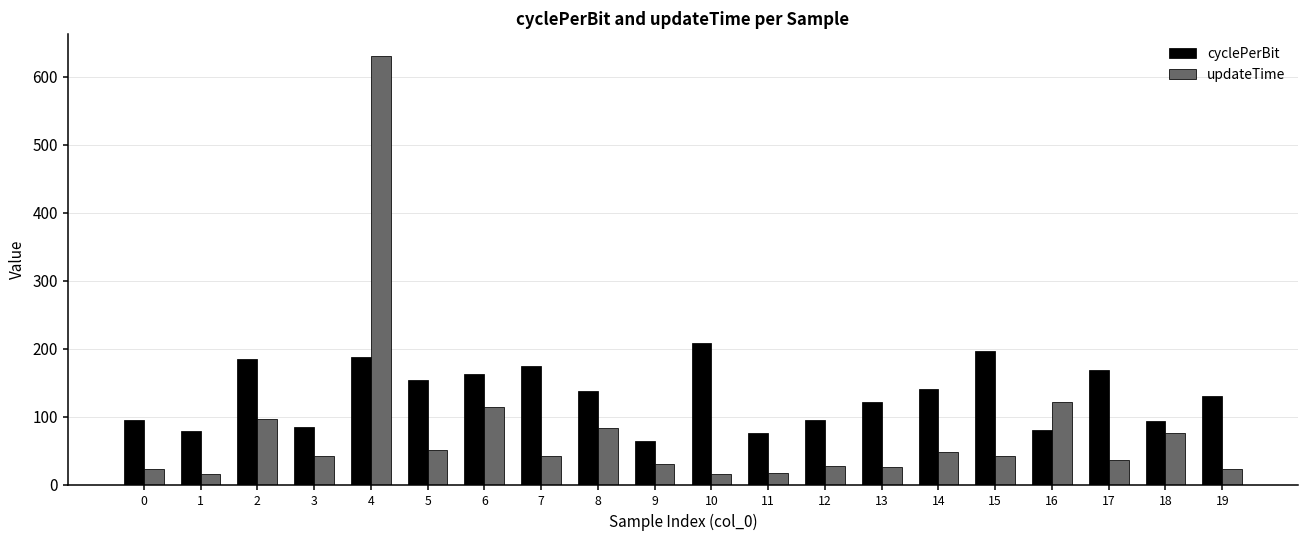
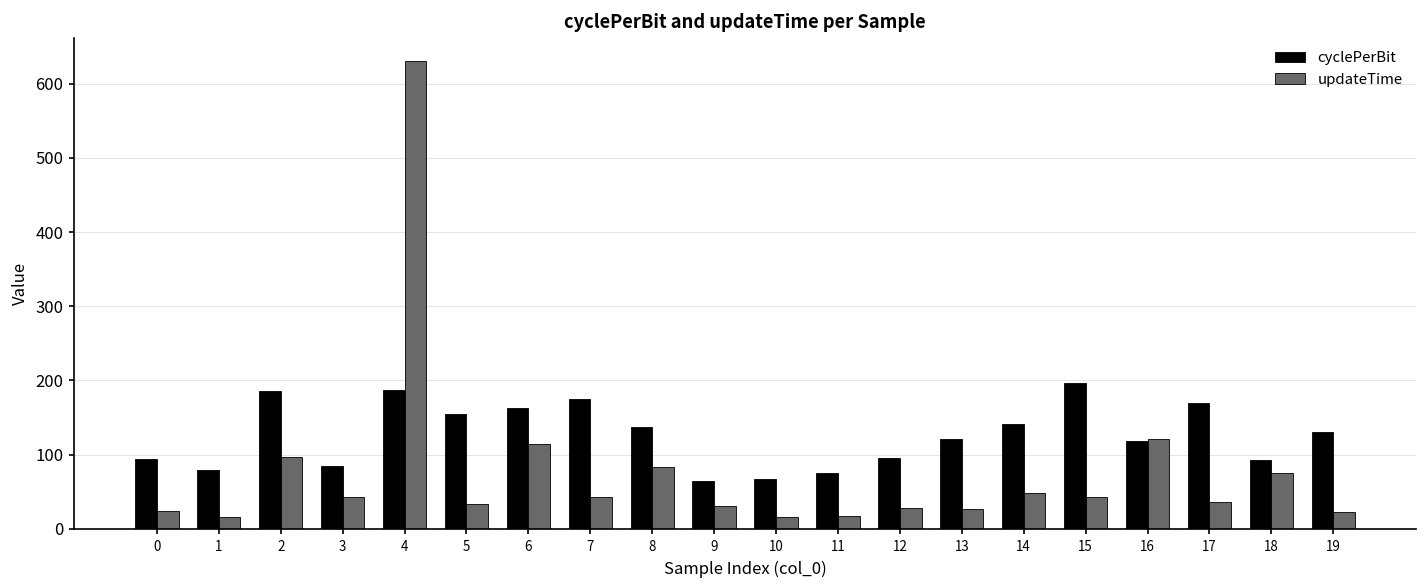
  {
    "cyclePerBit": {
      "0": 90,
      "1": 80,
      "2": 190,
      "3": 80,
      "4": 190,
      "5": 150,
      "6": 160,
      "7": 180,
      "8": 140,
      "9": 60,
-     "10": 210,
+     "10": 70,
      "11": 80,
      "12": 90,
      "13": 120,
      "14": 140,
      "15": 200,
-     "16": 80,
+     "16": 120,
      "17": 170,
      "18": 90,
      "19": 130
    },
    "updateTime": {
      "0": 20,
      "1": 20,
      "2": 100,
      "3": 40,
      "4": 630,
-     "5": 50,
+     "5": 30,
      "6": 110,
      "7": 40,
      "8": 80,
      "9": 30,
      "10": 20,
      "11": 20,
      "12": 30,
      "13": 30,
      "14": 50,
      "15": 40,
      "16": 120,
      "17": 40,
      "18": 80,
      "19": 20
    }
  }
